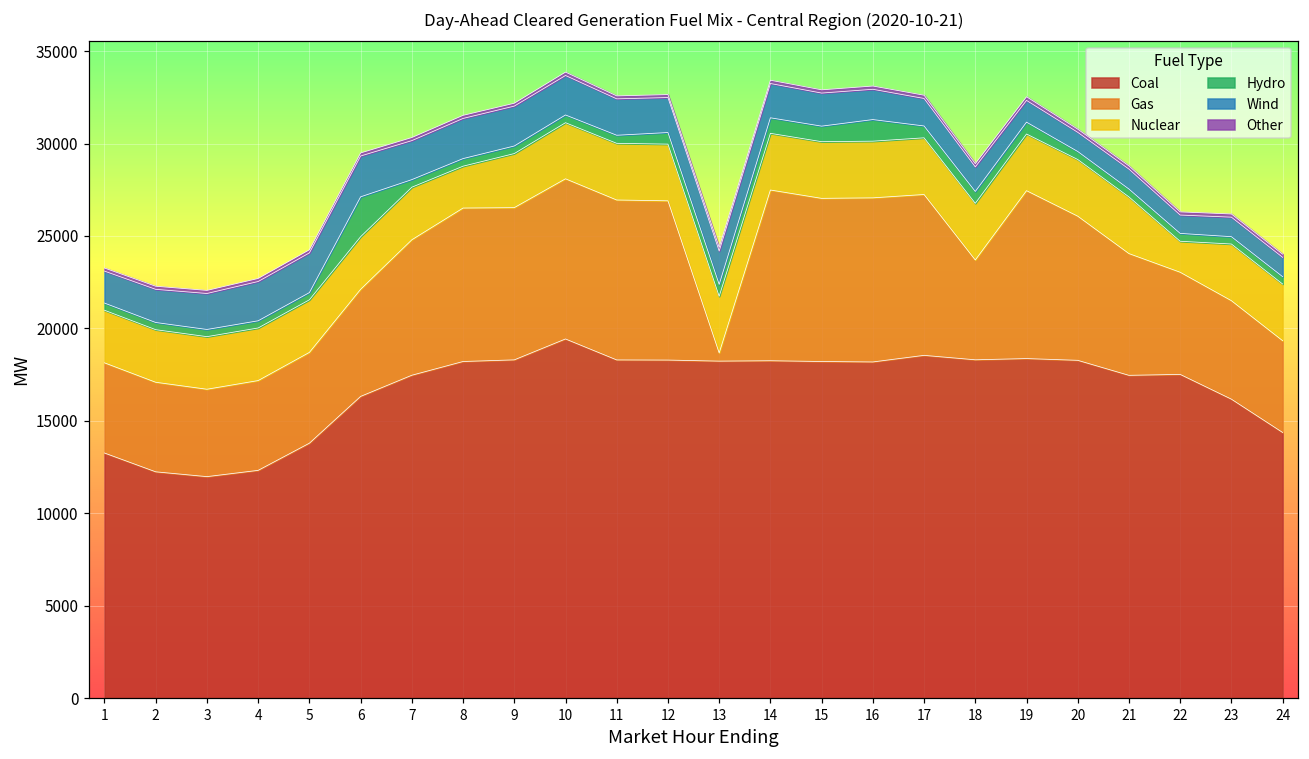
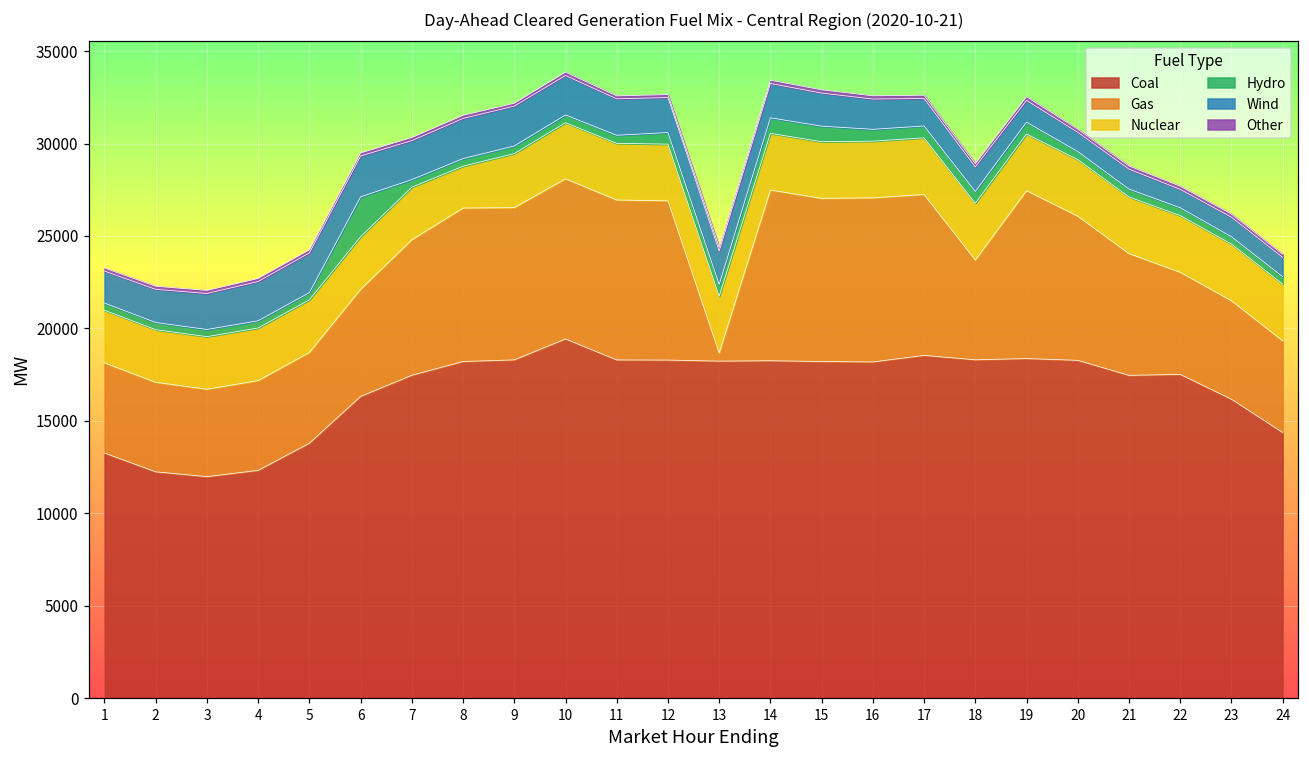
  {
    "Coal": {
      "1": 13300,
      "2": 12200,
      "3": 12000,
      "4": 12300,
      "5": 13800,
      "6": 16300,
      "7": 17500,
      "8": 18200,
      "9": 18300,
      "10": 19400,
      "11": 18300,
      "12": 18300,
      "13": 18200,
      "14": 18300,
      "15": 18200,
      "16": 18200,
      "17": 18500,
      "18": 18300,
      "19": 18400,
      "20": 18300,
      "21": 17500,
      "22": 17500,
      "23": 16200,
      "24": 14400
    },
    "Gas": {
      "1": 4900,
      "2": 4800,
      "3": 4700,
      "4": 4900,
      "5": 4900,
      "6": 5800,
      "7": 7300,
      "8": 8300,
      "9": 8200,
      "10": 8700,
      "11": 8600,
      "12": 8600,
      "13": 400,
      "14": 9200,
      "15": 8800,
      "16": 8900,
      "17": 8700,
      "18": 5400,
      "19": 9100,
      "20": 7800,
      "21": 6600,
      "22": 5500,
      "23": 5300,
      "24": 5000
    },
    "Nuclear": {
      "1": 2800,
      "2": 2800,
      "3": 2800,
      "4": 2800,
      "5": 2800,
      "6": 2800,
      "7": 2800,
      "8": 2300,
      "9": 2900,
      "10": 3000,
      "11": 3100,
      "12": 3100,
      "13": 3100,
      "14": 3100,
      "15": 3100,
      "16": 3100,
      "17": 3100,
      "18": 3100,
      "19": 3100,
      "20": 3100,
      "21": 3100,
-     "22": 1700,
+     "22": 3100,
      "23": 3100,
      "24": 3100
    },
    "Hydro": {
      "1": 400,
      "2": 400,
      "3": 400,
      "4": 400,
      "5": 400,
      "6": 2200,
      "7": 400,
      "8": 400,
      "9": 400,
      "10": 400,
      "11": 400,
      "12": 600,
      "13": 600,
      "14": 800,
      "15": 800,
-     "16": 1200,
+     "16": 600,
      "17": 600,
      "18": 600,
      "19": 600,
      "20": 400,
      "21": 400,
      "22": 400,
      "23": 400,
      "24": 400
    },
    "Wind": {
      "1": 1700,
      "2": 1800,
      "3": 1900,
      "4": 2100,
      "5": 2100,
      "6": 2200,
      "7": 2100,
      "8": 2200,
      "9": 2200,
      "10": 2100,
      "11": 2000,
      "12": 1900,
      "13": 1800,
      "14": 1900,
      "15": 1800,
      "16": 1600,
      "17": 1500,
      "18": 1300,
      "19": 1200,
      "20": 1000,
      "21": 1100,
      "22": 1000,
      "23": 1100,
      "24": 1000
    },
    "Other": {
      "1": 200,
      "2": 200,
      "3": 200,
      "4": 200,
      "5": 200,
      "6": 200,
      "7": 200,
      "8": 200,
      "9": 200,
      "10": 200,
      "11": 200,
      "12": 200,
      "13": 200,
      "14": 200,
      "15": 200,
      "16": 200,
      "17": 200,
      "18": 200,
      "19": 200,
      "20": 200,
      "21": 200,
      "22": 200,
      "23": 200,
      "24": 200
    }
  }
